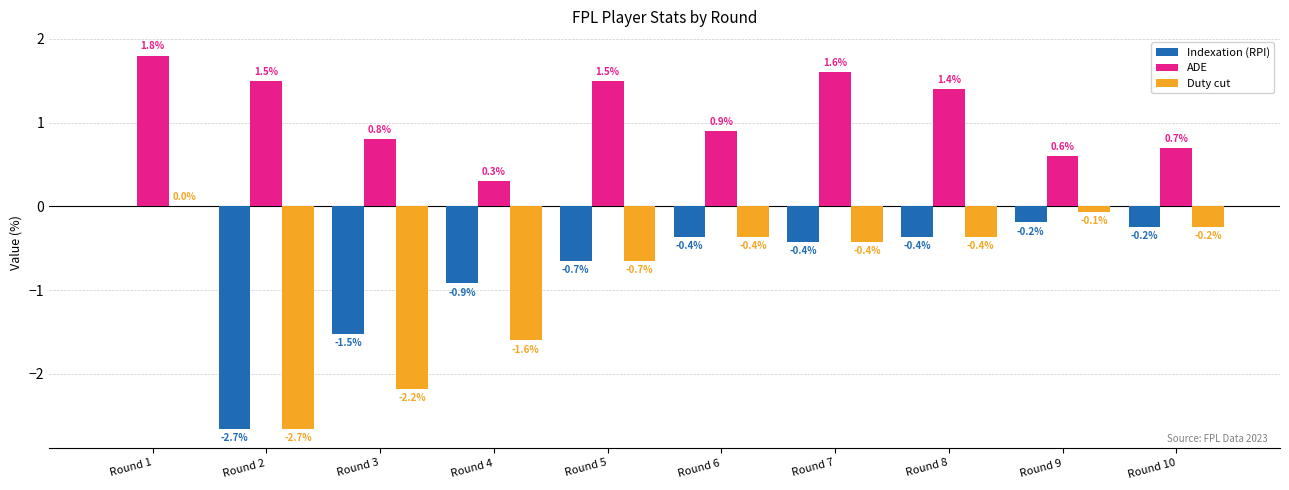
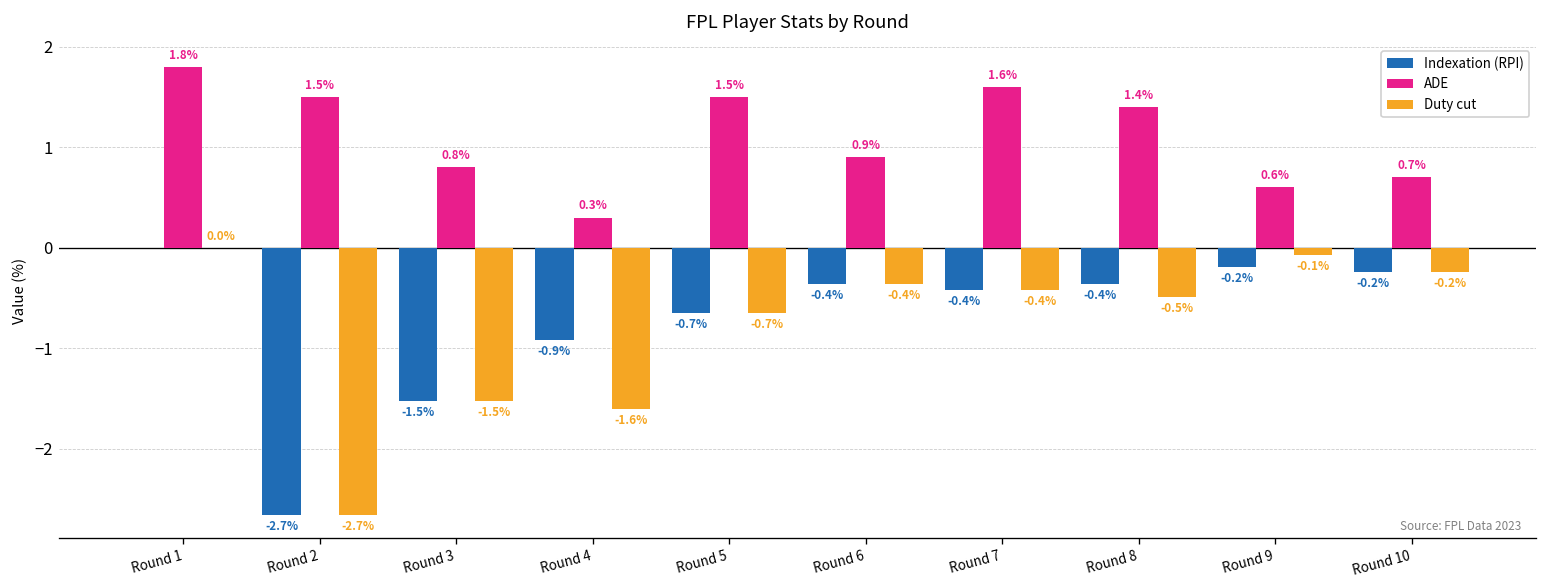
  {
    "Indexation (RPI)": {
      "Round 2": "-2.7%",
      "Round 3": "-1.5%",
      "Round 4": "-0.9%",
      "Round 5": "-0.7%",
      "Round 6": "-0.4%",
      "Round 7": "-0.4%",
      "Round 8": "-0.4%",
      "Round 9": "-0.2%",
      "Round 10": "-0.2%"
    },
    "ADE": {
      "Round 1": "1.8%",
      "Round 2": "1.5%",
      "Round 3": "0.8%",
      "Round 4": "0.3%",
      "Round 5": "1.5%",
      "Round 6": "0.9%",
      "Round 7": "1.6%",
      "Round 8": "1.4%",
      "Round 9": "0.6%",
      "Round 10": "0.7%"
    },
    "Duty cut": {
      "Round 1": "0.0%",
      "Round 2": "-2.7%",
-     "Round 3": "-2.2%",
+     "Round 3": "-1.5%",
      "Round 4": "-1.6%",
      "Round 5": "-0.7%",
      "Round 6": "-0.4%",
      "Round 7": "-0.4%",
-     "Round 8": "-0.4%",
+     "Round 8": "-0.5%",
      "Round 9": "-0.1%",
      "Round 10": "-0.2%"
    }
  }
